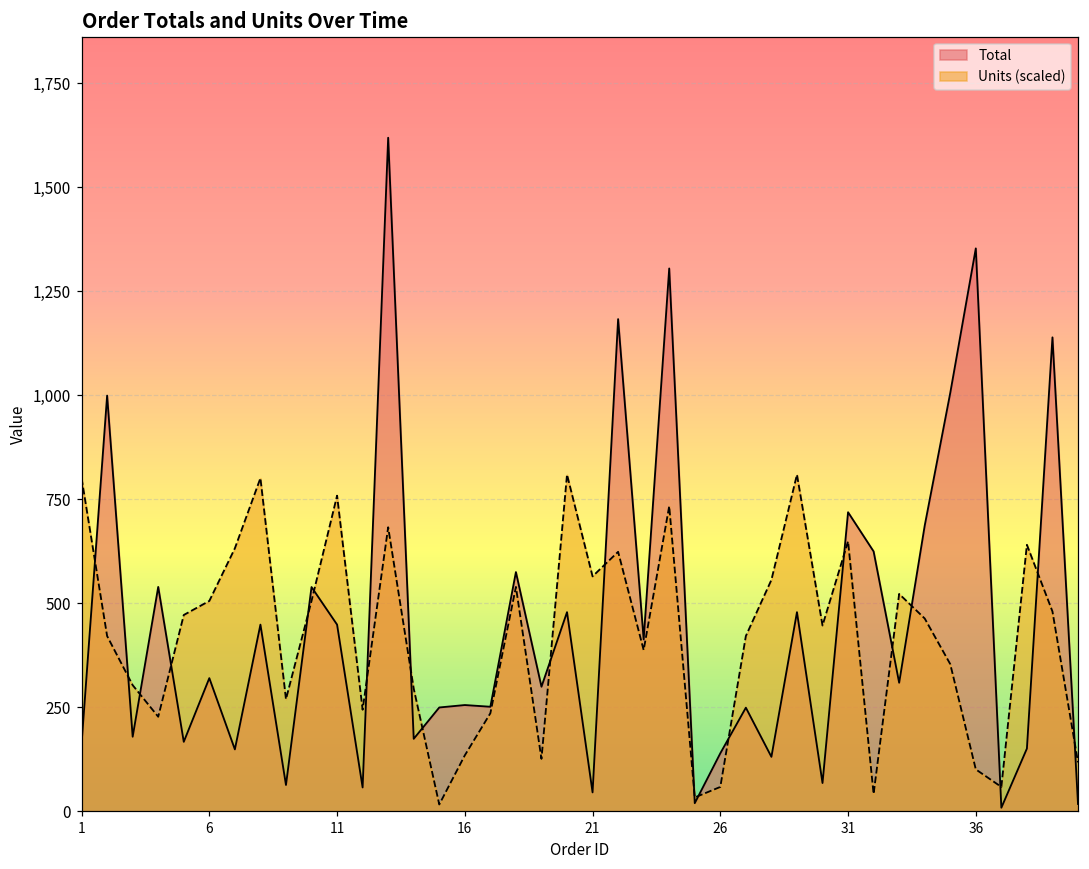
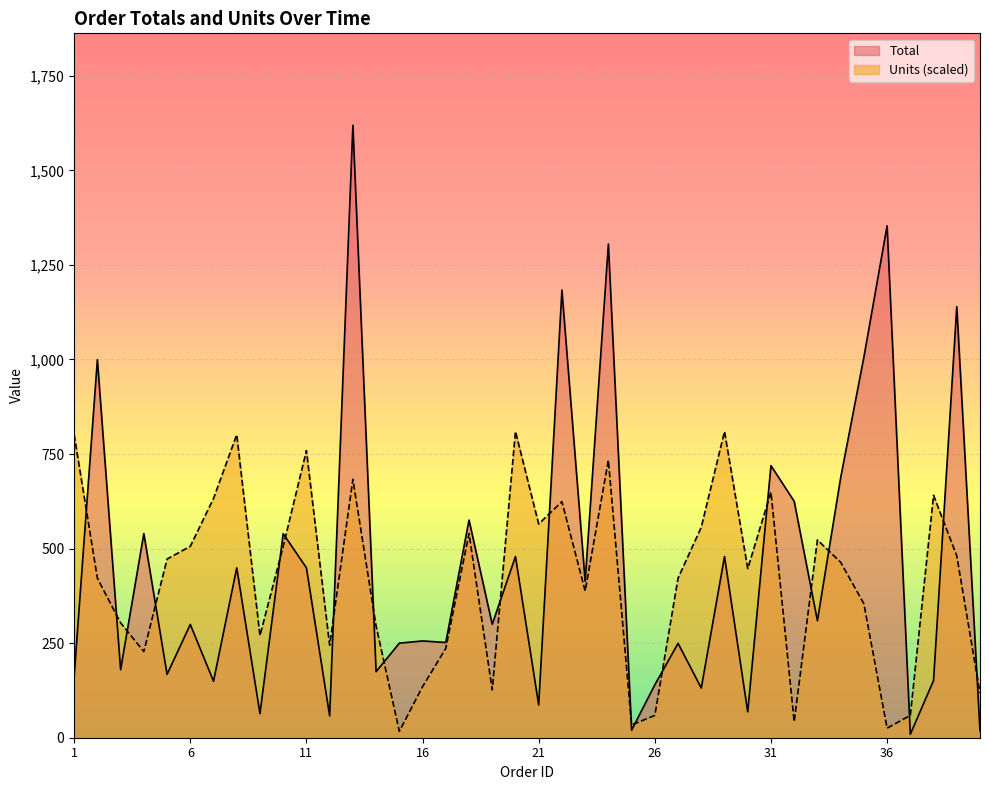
  {
    "Total": {
      "1": "160",
-     "6": "320",
+     "6": "300",
      "11": "450",
      "16": "260",
-     "21": "50",
+     "21": "90",
      "26": "140",
      "31": "720",
      "36": "1,350"
    },
    "Units (scaled)": {
      "1": "800",
      "6": "510",
      "11": "760",
      "16": "130",
      "21": "570",
      "26": "60",
      "31": "650",
-     "36": "100"
+     "36": "30"
    }
  }
